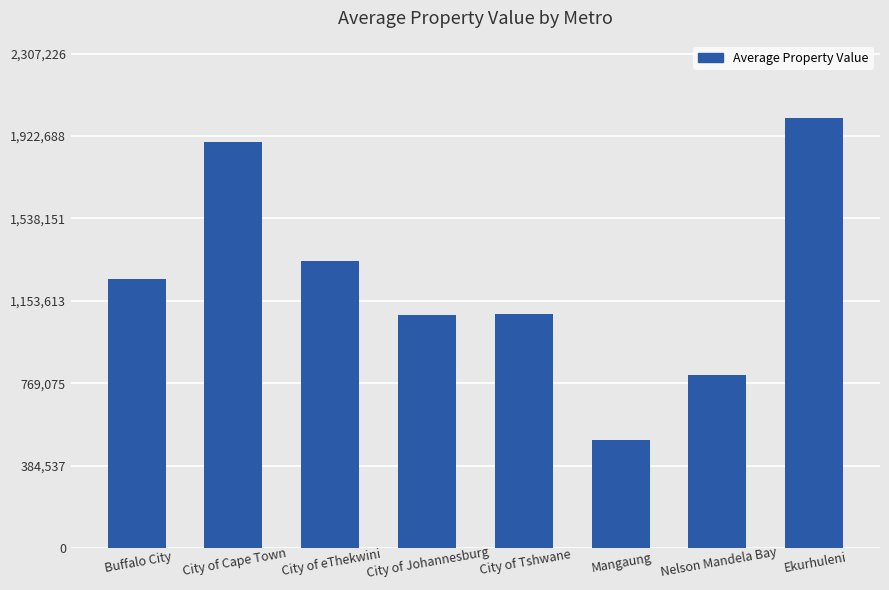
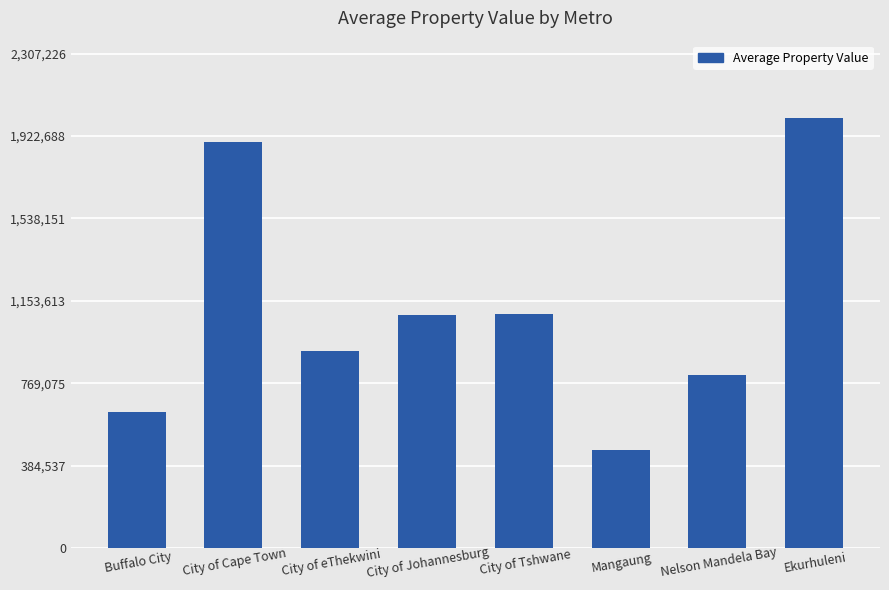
  {
-   "Buffalo City": "1,260,000",
+   "Buffalo City": "640,000",
    "City of Cape Town": "1,890,000",
-   "City of eThekwini": "1,340,000",
+   "City of eThekwini": "920,000",
    "City of Johannesburg": "1,090,000",
    "City of Tshwane": "1,090,000",
-   "Mangaung": "500,000",
+   "Mangaung": "460,000",
    "Nelson Mandela Bay": "810,000",
    "Ekurhuleni": "2,010,000"
  }
